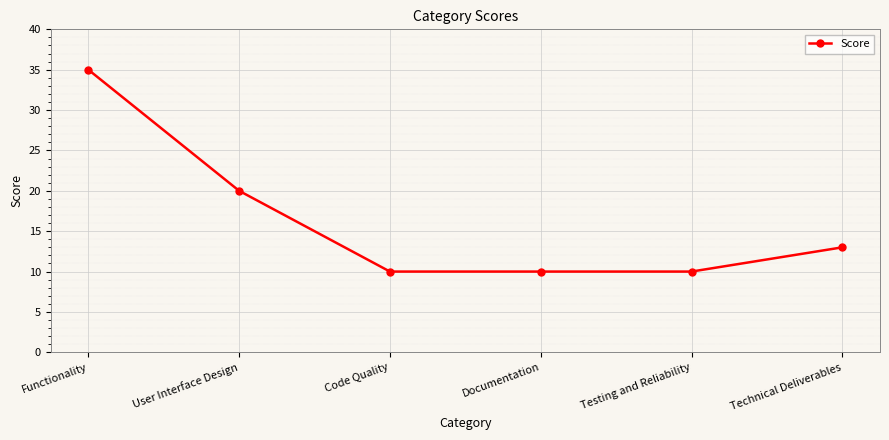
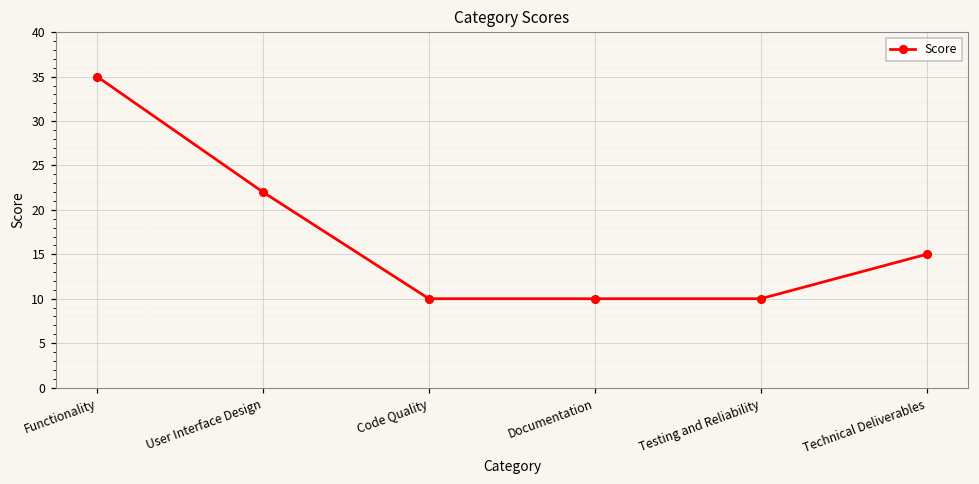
  {
    "Functionality": 35,
-   "User Interface Design": 20,
+   "User Interface Design": 22,
    "Code Quality": 10,
    "Documentation": 10,
    "Testing and Reliability": 10,
-   "Technical Deliverables": 13
+   "Technical Deliverables": 15
  }
